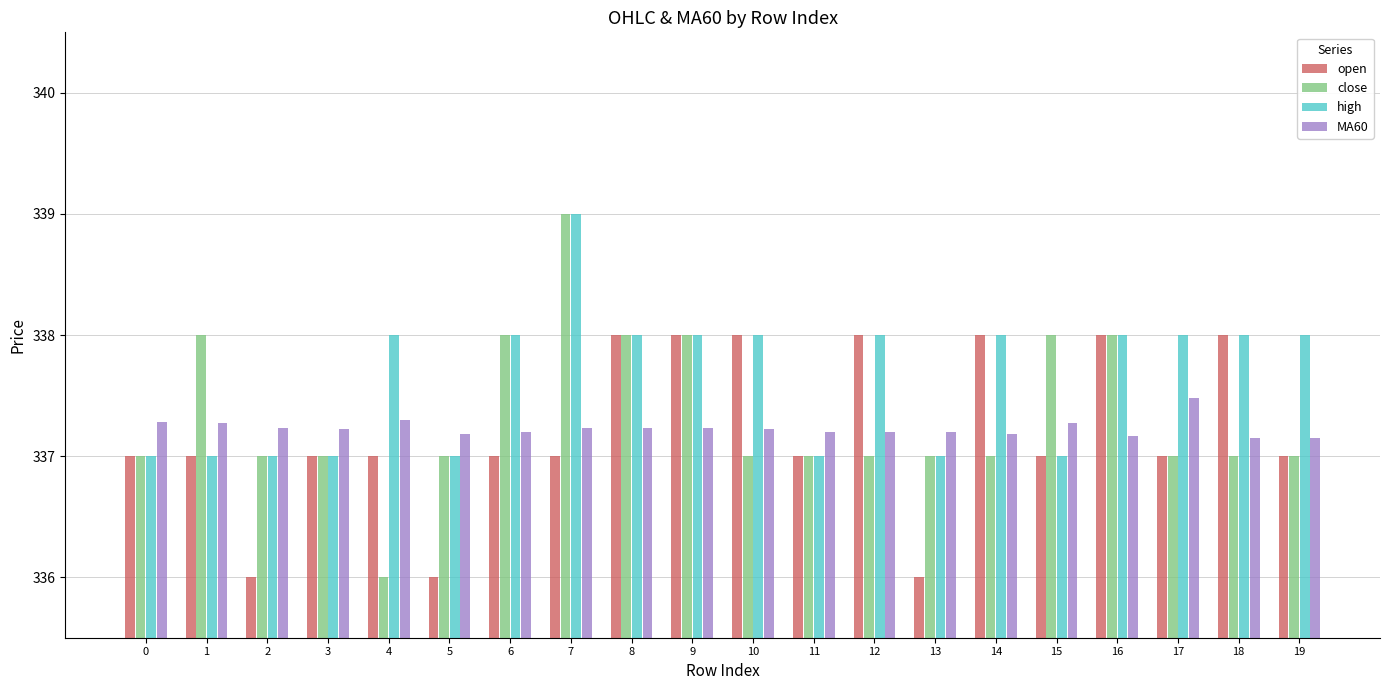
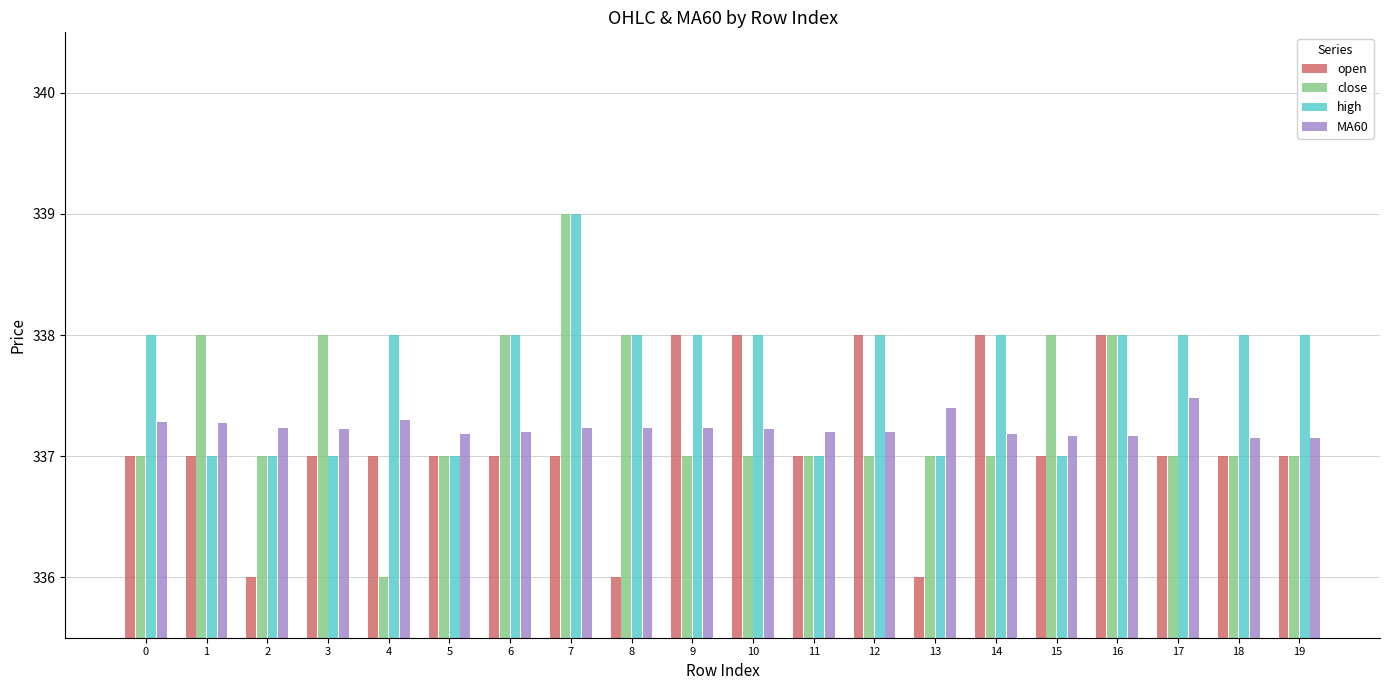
  {
    "open": {
      "0": 337,
      "1": 337,
      "2": 336,
      "3": 337,
      "4": 337,
-     "5": 336,
+     "5": 337,
      "6": 337,
      "7": 337,
-     "8": 338,
+     "8": 336,
      "9": 338,
      "10": 338,
      "11": 337,
      "12": 338,
      "13": 336,
      "14": 338,
      "15": 337,
      "16": 338,
      "17": 337,
-     "18": 338,
+     "18": 337,
      "19": 337
    },
    "close": {
      "0": 337,
      "1": 338,
      "2": 337,
-     "3": 337,
+     "3": 338,
      "4": 336,
      "5": 337,
      "6": 338,
      "7": 339,
      "8": 338,
-     "9": 338,
+     "9": 337,
      "10": 337,
      "11": 337,
      "12": 337,
      "13": 337,
      "14": 337,
      "15": 338,
      "16": 338,
      "17": 337,
      "18": 337,
      "19": 337
    },
    "high": {
-     "0": 337,
+     "0": 338,
      "1": 337,
      "2": 337,
      "3": 337,
      "4": 338,
      "5": 337,
      "6": 338,
      "7": 339,
      "8": 338,
      "9": 338,
      "10": 338,
      "11": 337,
      "12": 338,
      "13": 337,
      "14": 338,
      "15": 337,
      "16": 338,
      "17": 338,
      "18": 338,
      "19": 338
    },
    "MA60": {
      "0": 337.28,
      "1": 337.27,
      "2": 337.23,
      "3": 337.22,
      "4": 337.30,
      "5": 337.18,
      "6": 337.20,
      "7": 337.23,
      "8": 337.23,
      "9": 337.23,
      "10": 337.22,
      "11": 337.20,
      "12": 337.20,
-     "13": 337.2,
+     "13": 337.4,
      "14": 337.18,
-     "15": 337.27,
+     "15": 337.17,
      "16": 337.17,
      "17": 337.48,
      "18": 337.15,
      "19": 337.15
    }
  }
